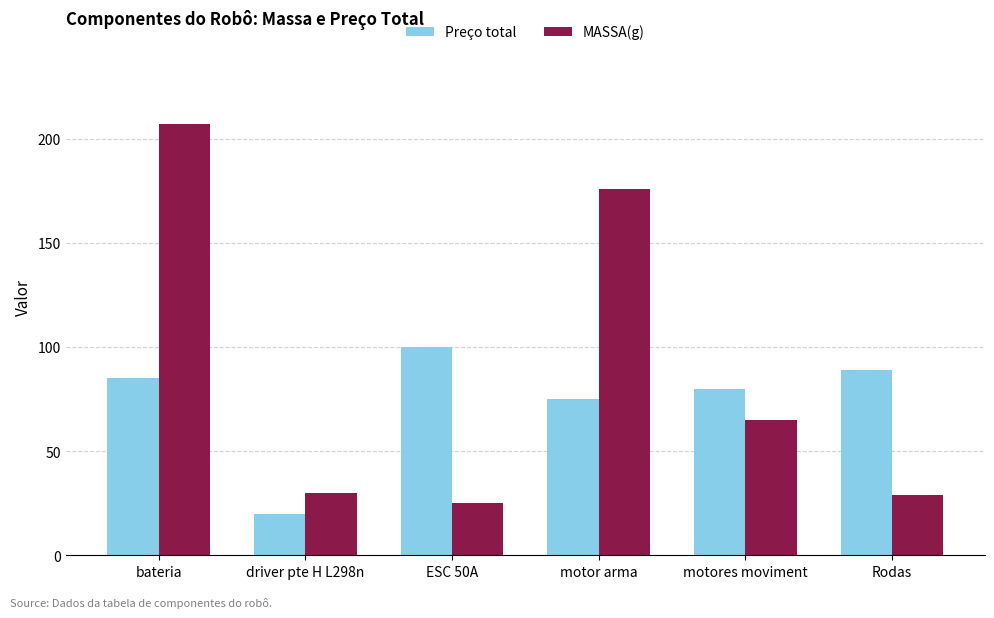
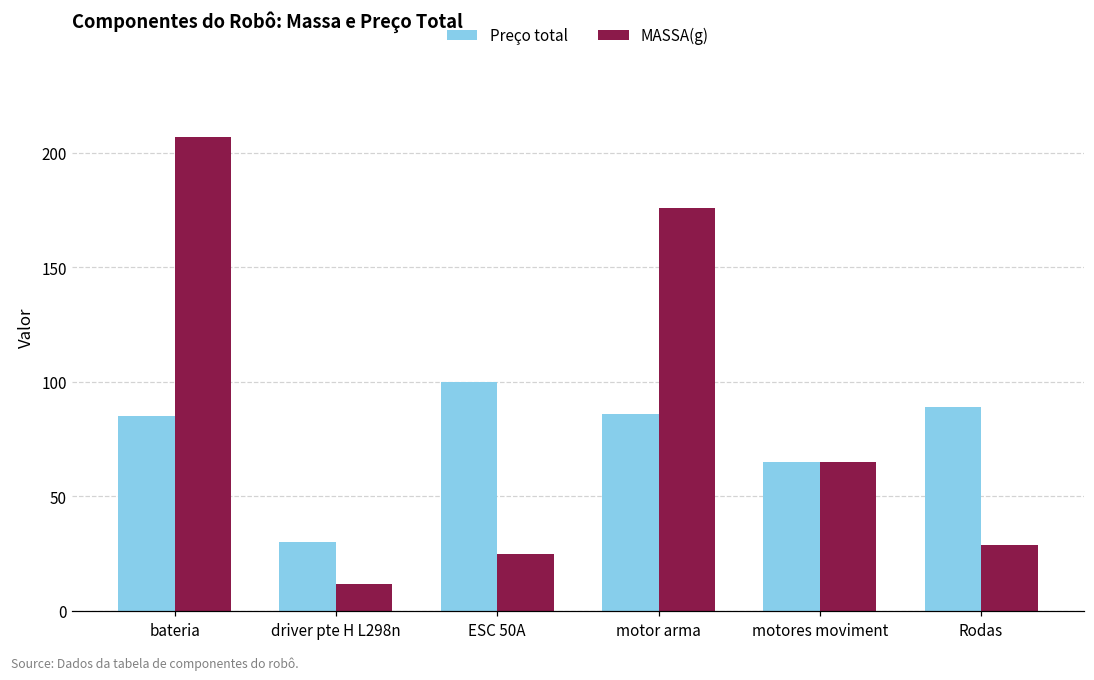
  {
    "Preço total": {
      "bateria": 85,
-     "driver pte H L298n": 20,
+     "driver pte H L298n": 30,
      "ESC 50A": 100,
-     "motor arma": 75,
-     "motores moviment": 80,
+     "motor arma": 86,
+     "motores moviment": 65,
      "Rodas": 89
    },
    "MASSA(g)": {
      "bateria": 207,
-     "driver pte H L298n": 30,
+     "driver pte H L298n": 12,
      "ESC 50A": 25,
      "motor arma": 176,
      "motores moviment": 65,
      "Rodas": 29
    }
  }
